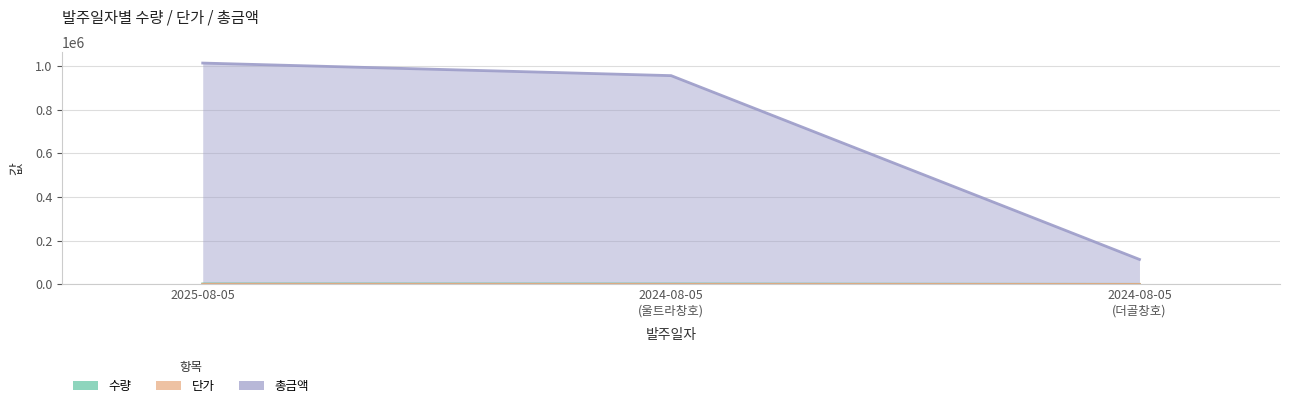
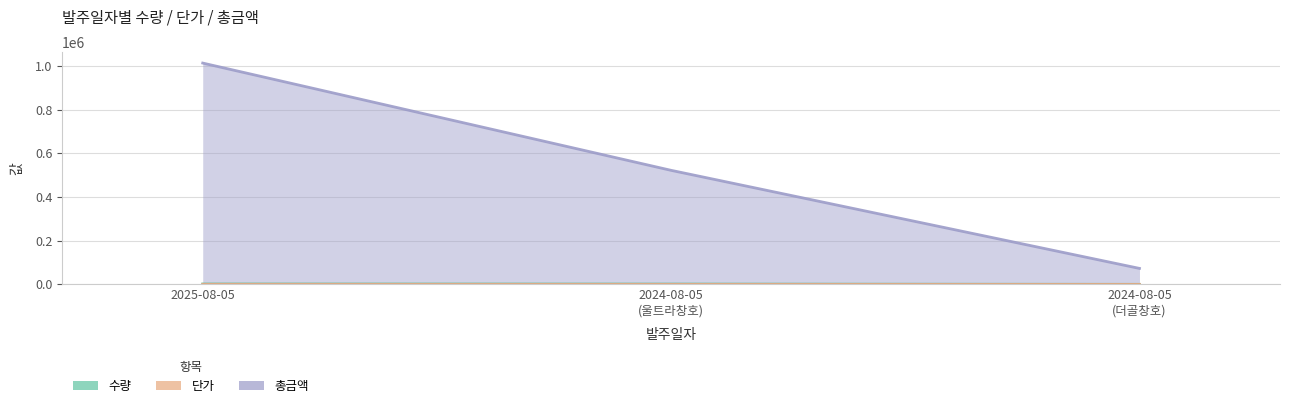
  {
    "단가": {
      "2025-08-05": 0,
      "2024-08-05 (울트라창호)": 0,
      "2024-08-05 (더골창호)": 0
    },
    "총금액": {
      "2025-08-05": 1010000,
-     "2024-08-05 (울트라창호)": 960000,
-     "2024-08-05 (더골창호)": 110000
+     "2024-08-05 (울트라창호)": 520000,
+     "2024-08-05 (더골창호)": 70000
    }
  }
